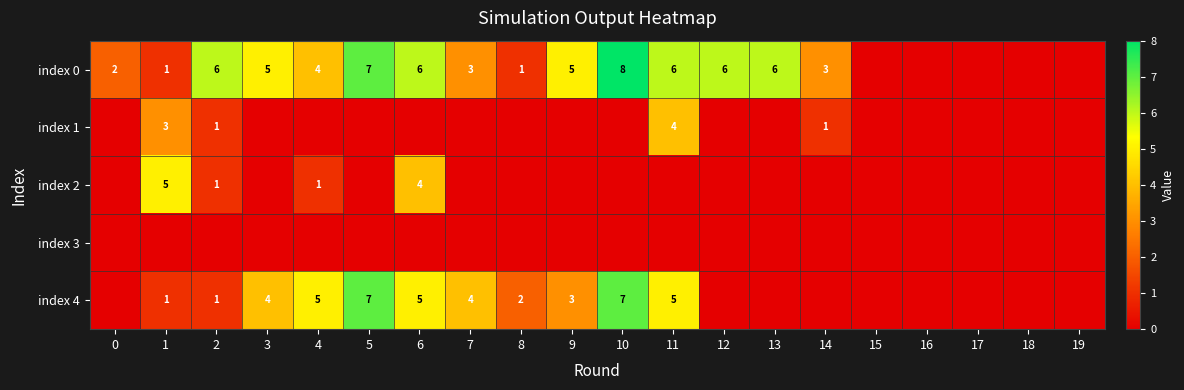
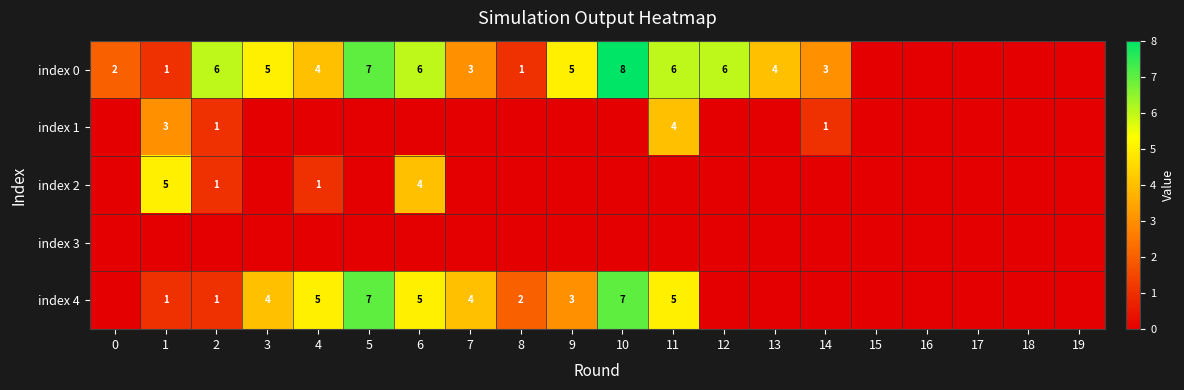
  {
    "index 0": {
      "0": 2,
      "1": 1,
      "2": 6,
      "3": 5,
      "4": 4,
      "5": 7,
      "6": 6,
      "7": 3,
      "8": 1,
      "9": 5,
      "10": 8,
      "11": 6,
      "12": 6,
-     "13": 6,
+     "13": 4,
      "14": 3
    },
    "index 1": {
      "1": 3,
      "2": 1,
      "11": 4,
      "14": 1
    },
    "index 2": {
      "1": 5,
      "2": 1,
      "4": 1,
      "6": 4
    },
    "index 4": {
      "1": 1,
      "2": 1,
      "3": 4,
      "4": 5,
      "5": 7,
      "6": 5,
      "7": 4,
      "8": 2,
      "9": 3,
      "10": 7,
      "11": 5
    }
  }
